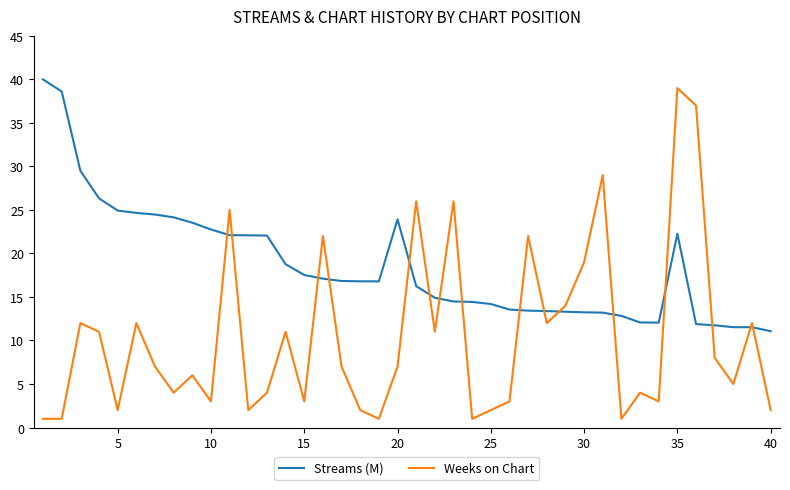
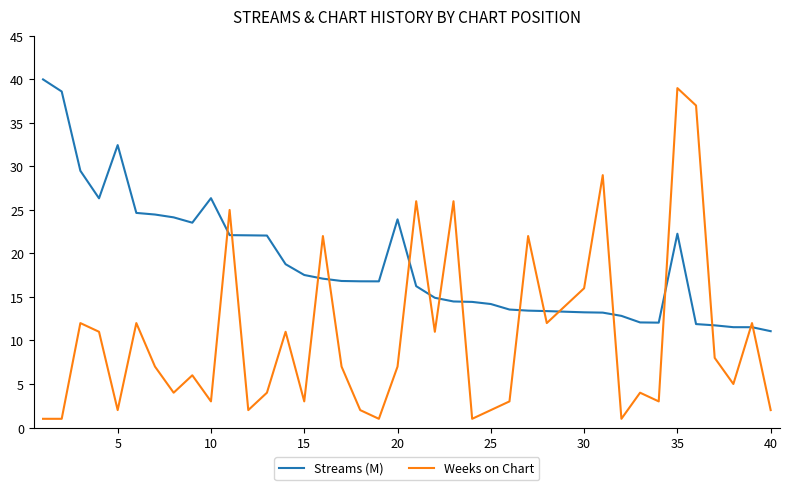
  {
    "Streams (M)": {
-     "5": 25,
-     "10": 23,
+     "5": 32,
+     "10": 26,
      "15": 18,
      "20": 24,
      "25": 14,
      "30": 13,
      "35": 22,
      "40": 11
    },
    "Weeks on Chart": {
      "5": 2,
      "10": 3,
      "15": 3,
      "20": 7,
      "25": 2,
-     "30": 19,
+     "30": 16,
      "35": 39,
      "40": 2
    }
  }
